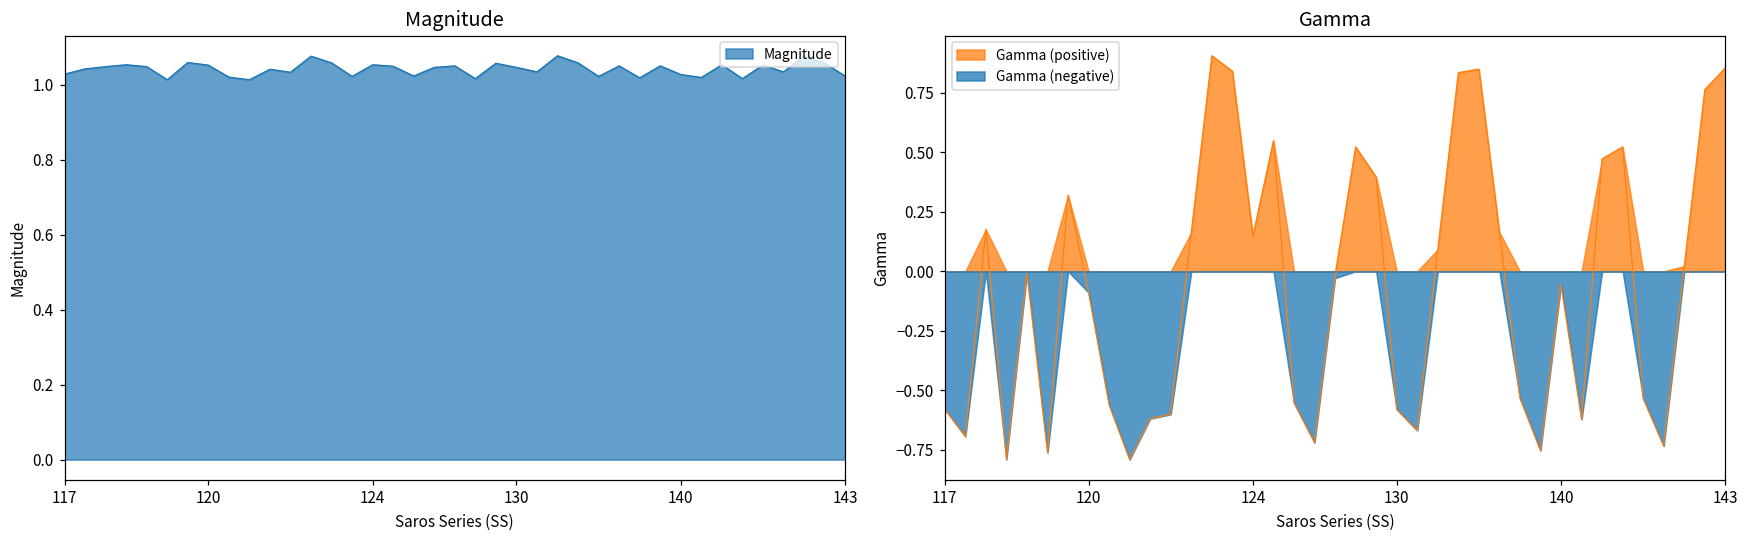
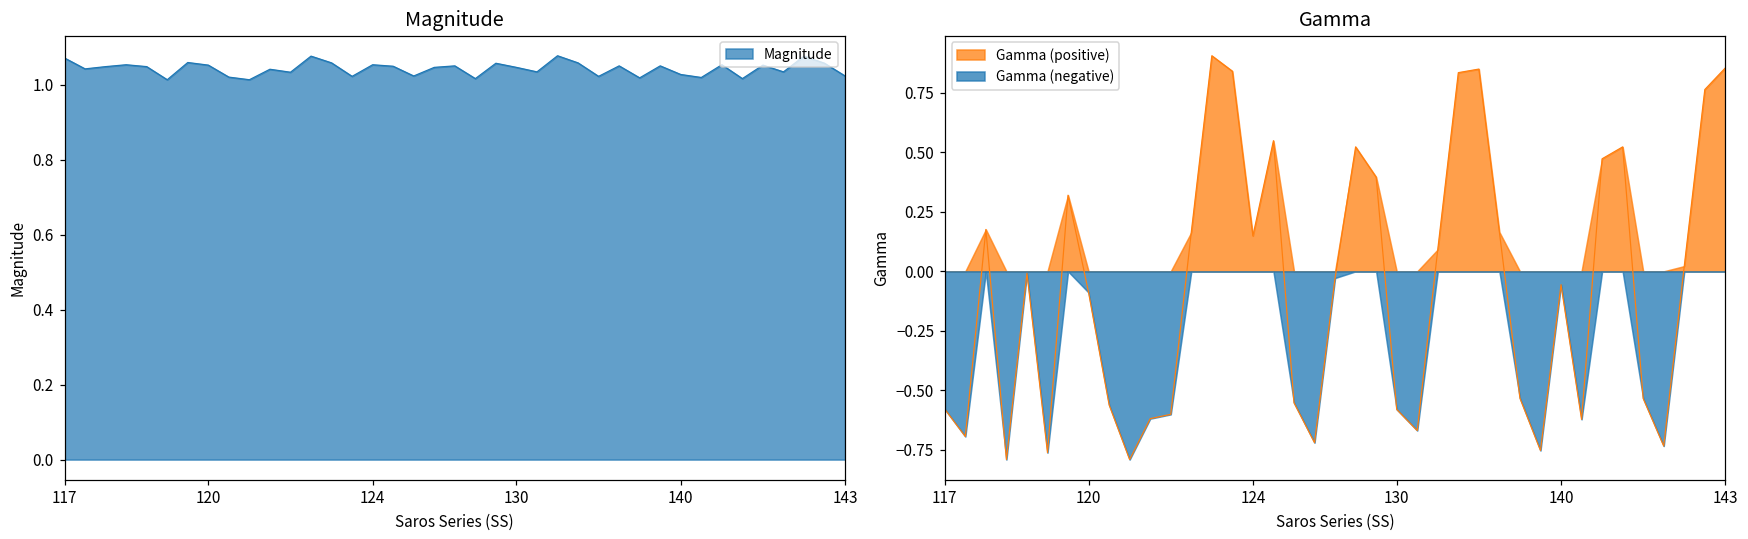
  {
    "Magnitude": {
-     "117": 1.03,
+     "117": 1.07,
      "120": 1.05,
      "124": 1.05,
      "130": 1.05,
      "140": 1.03,
      "143": 1.02
    },
    "Gamma": {
      "Gamma (negative)": {
        "124": 0.00,
        "143": 0.00
      }
    }
  }
